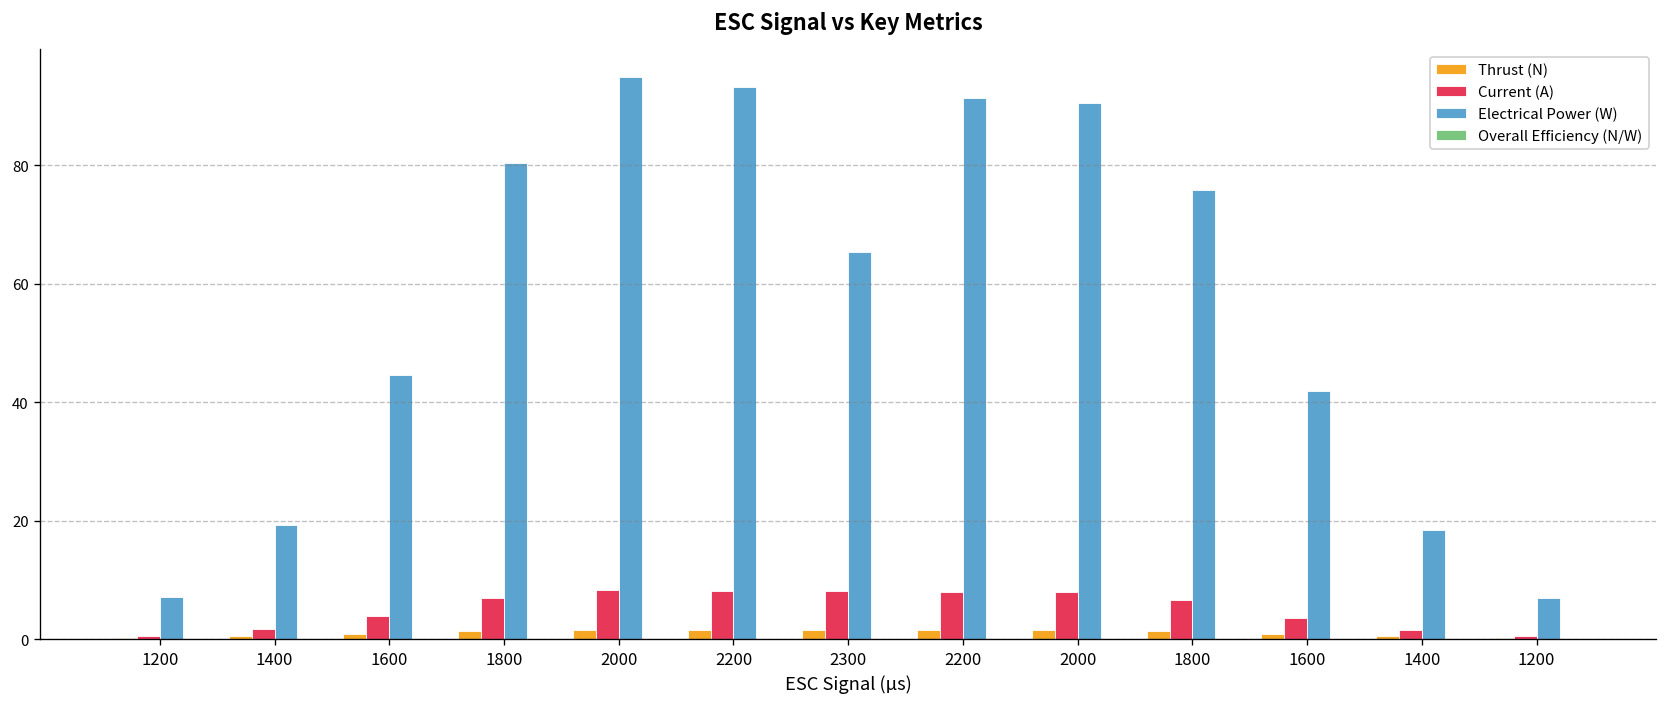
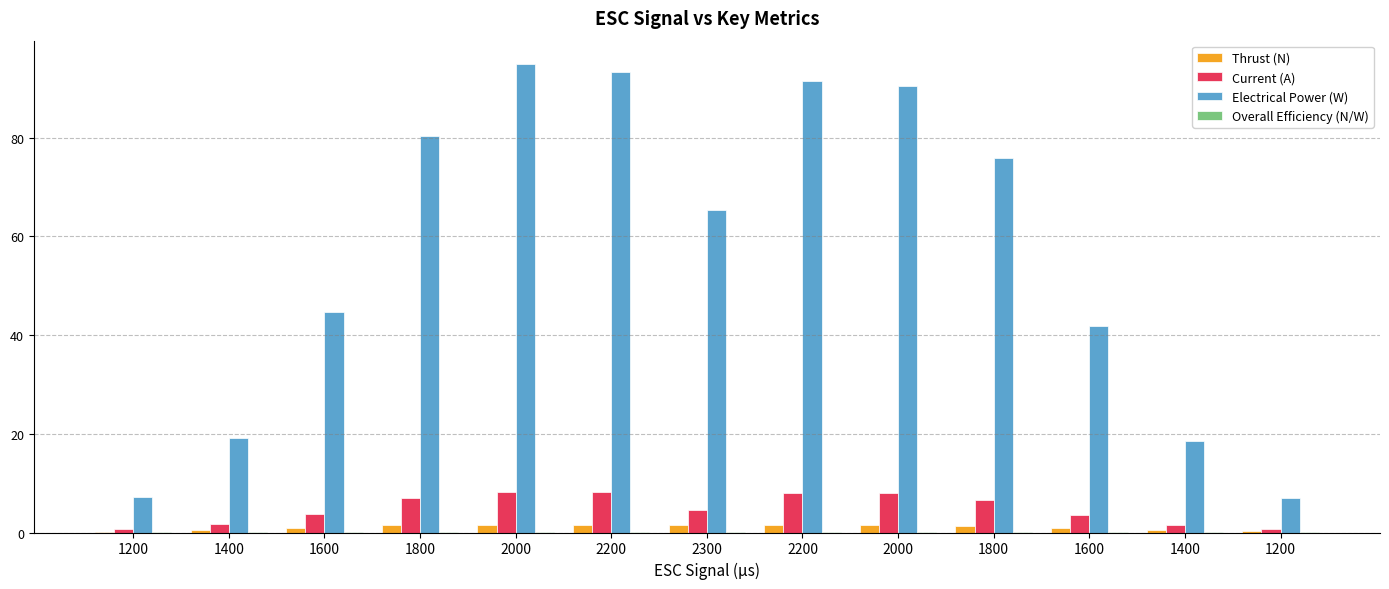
  {
    "Thrust (N)": {
      "2300": 2
    },
    "Current (A)": {
-     "2300": 8
+     "2300": 5
    },
    "Electrical Power (W)": {
      "2300": 65
    }
  }
